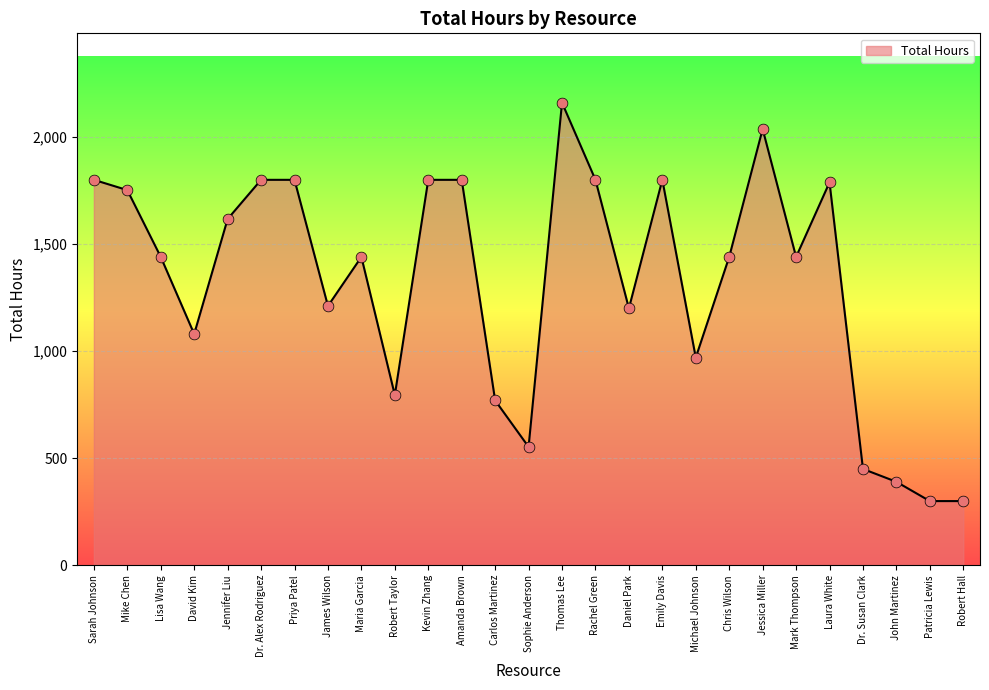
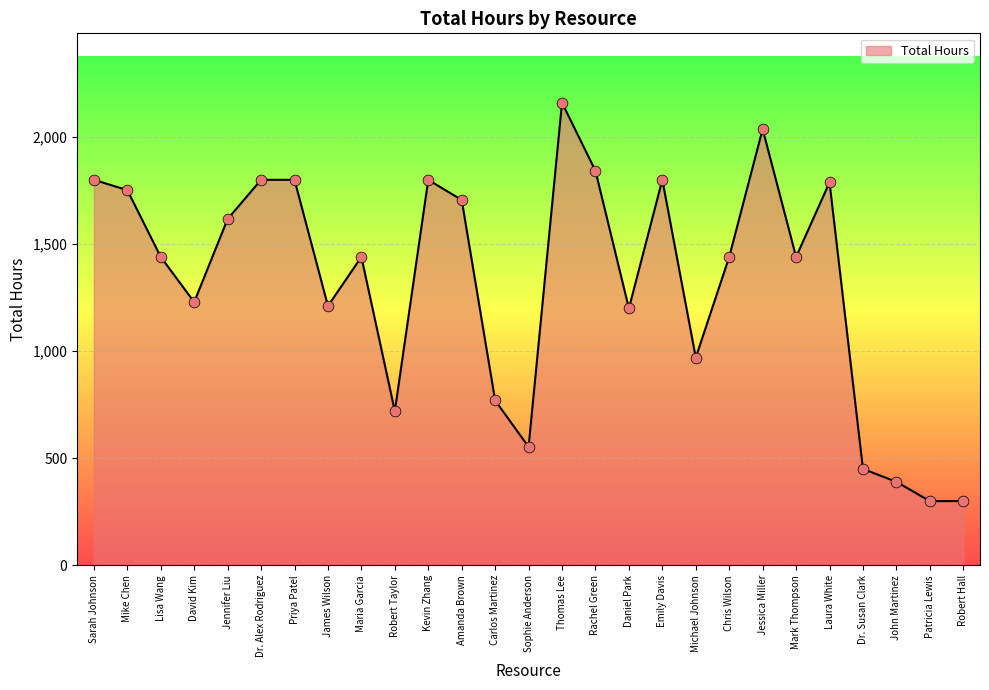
  {
    "Sarah Johnson": "1,800",
    "Mike Chen": "1,750",
    "Lisa Wang": "1,440",
-   "David Kim": "1,080",
+   "David Kim": "1,230",
    "Jennifer Liu": "1,620",
    "Dr. Alex Rodriguez": "1,800",
    "Priya Patel": "1,800",
    "James Wilson": "1,210",
    "Maria Garcia": "1,440",
-   "Robert Taylor": "800",
+   "Robert Taylor": "720",
    "Kevin Zhang": "1,800",
-   "Amanda Brown": "1,800",
+   "Amanda Brown": "1,710",
    "Carlos Martinez": "770",
    "Sophie Anderson": "550",
    "Thomas Lee": "2,160",
-   "Rachel Green": "1,800",
+   "Rachel Green": "1,840",
    "Daniel Park": "1,200",
    "Emily Davis": "1,800",
    "Michael Johnson": "970",
    "Chris Wilson": "1,440",
    "Jessica Miller": "2,040",
    "Mark Thompson": "1,440",
    "Laura White": "1,790",
    "Dr. Susan Clark": "450",
    "John Martinez": "390",
    "Patricia Lewis": "300",
    "Robert Hall": "300"
  }
